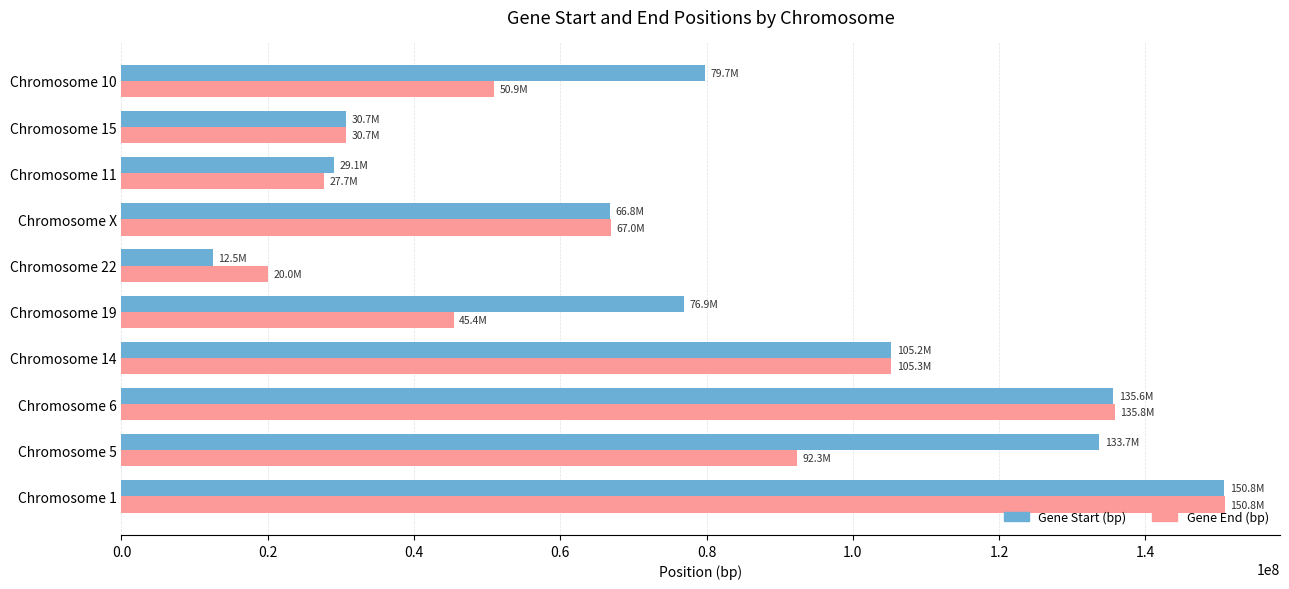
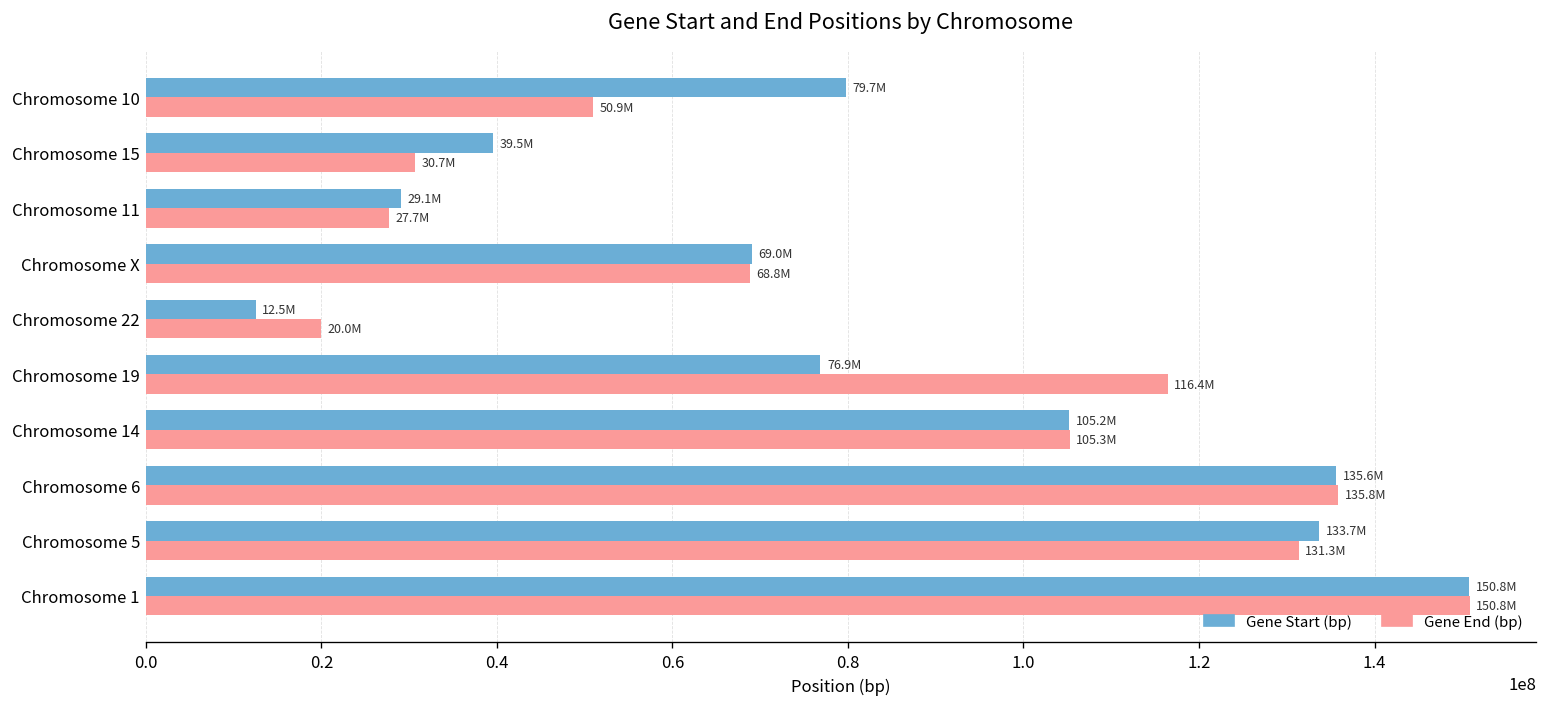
  {
    "Gene Start (bp)": {
      "Chromosome 10": "79.7M",
-     "Chromosome 15": "30.7M",
+     "Chromosome 15": "39.5M",
      "Chromosome 11": "29.1M",
-     "Chromosome X": "66.8M",
+     "Chromosome X": "69.0M",
      "Chromosome 22": "12.5M",
      "Chromosome 19": "76.9M",
      "Chromosome 14": "105.2M",
      "Chromosome 6": "135.6M",
      "Chromosome 5": "133.7M",
      "Chromosome 1": "150.8M"
    },
    "Gene End (bp)": {
      "Chromosome 10": "50.9M",
      "Chromosome 15": "30.7M",
      "Chromosome 11": "27.7M",
-     "Chromosome X": "67.0M",
+     "Chromosome X": "68.8M",
      "Chromosome 22": "20.0M",
-     "Chromosome 19": "45.4M",
+     "Chromosome 19": "116.4M",
      "Chromosome 14": "105.3M",
      "Chromosome 6": "135.8M",
-     "Chromosome 5": "92.3M",
+     "Chromosome 5": "131.3M",
      "Chromosome 1": "150.8M"
    }
  }
